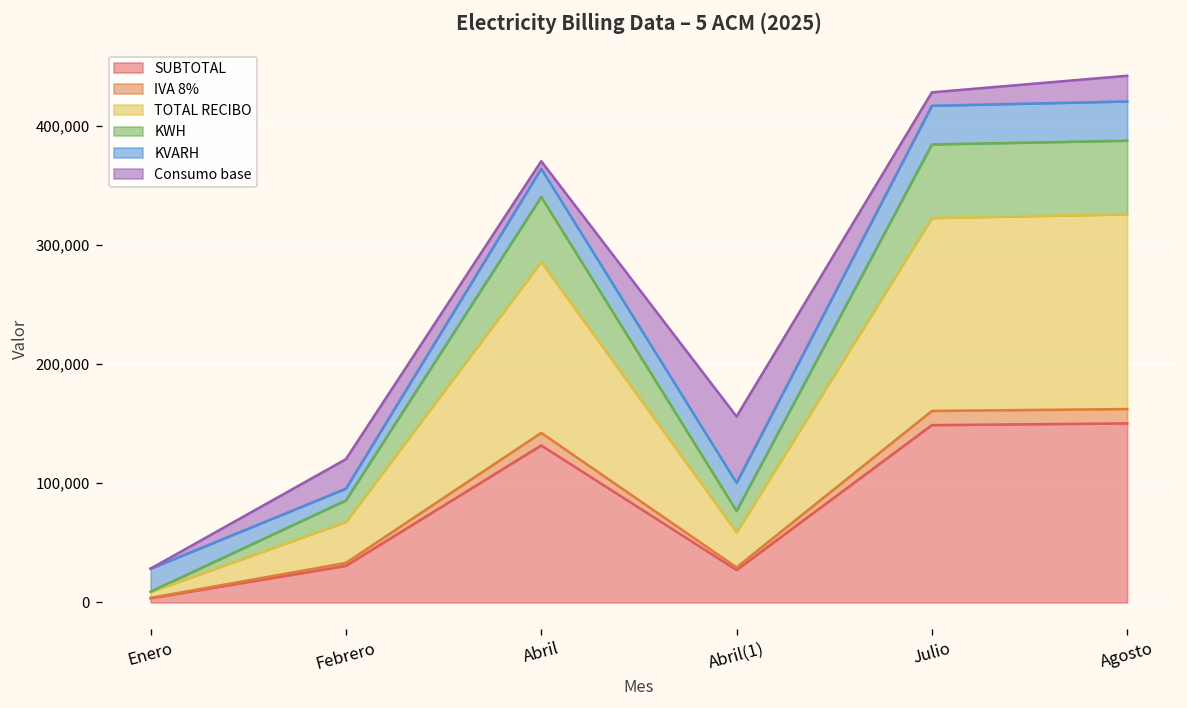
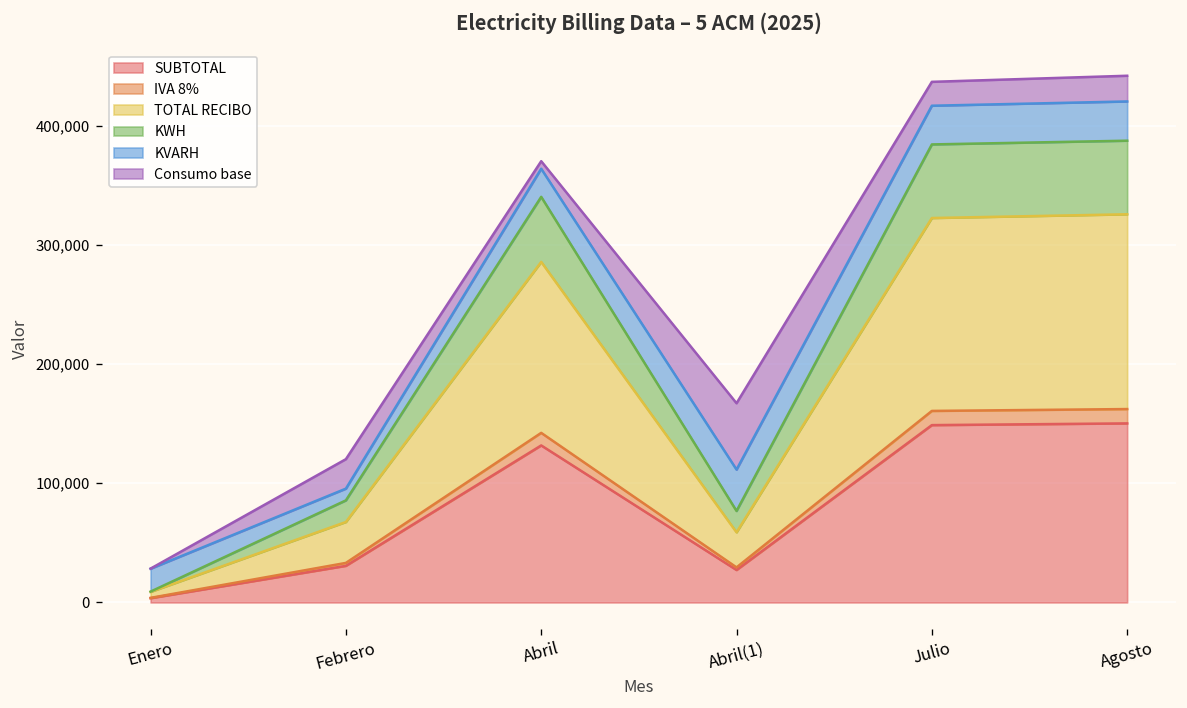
  {
    "KWH": {
      "Febrero": "20,000",
      "Abril": "50,000",
      "Abril(1)": "20,000",
      "Julio": "60,000",
      "Agosto": "60,000"
    },
    "KVARH": {
      "Febrero": "10,000",
      "Abril": "20,000",
-     "Abril(1)": "20,000",
+     "Abril(1)": "30,000",
      "Julio": "30,000",
      "Agosto": "30,000"
    },
    "Consumo base": {
      "Febrero": "20,000",
      "Abril": "10,000",
      "Abril(1)": "60,000",
-     "Julio": "10,000",
+     "Julio": "20,000",
      "Agosto": "20,000"
    }
  }
